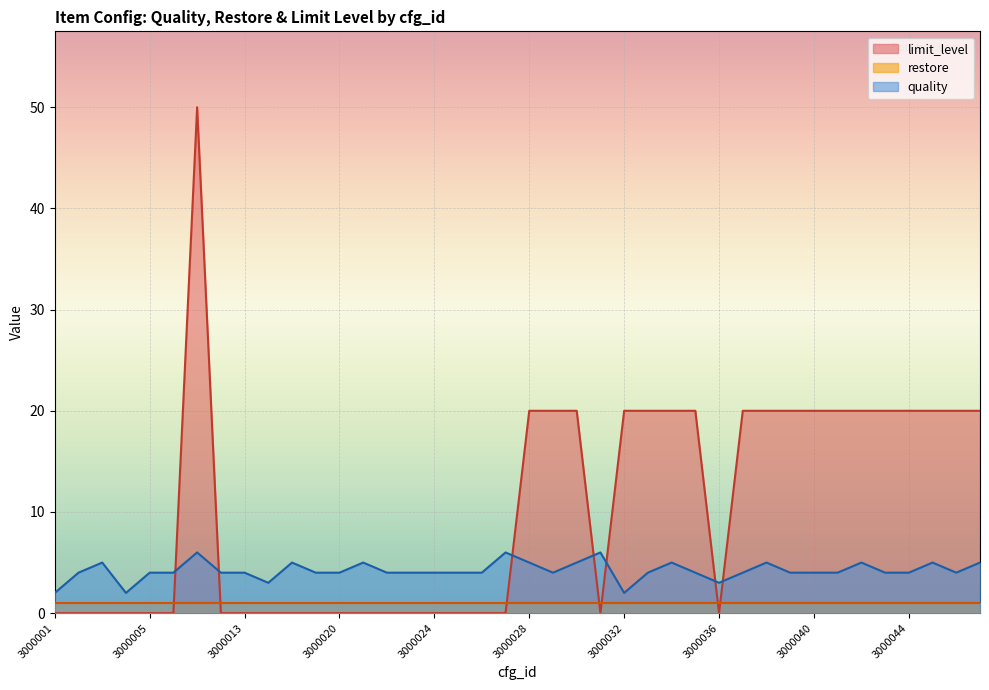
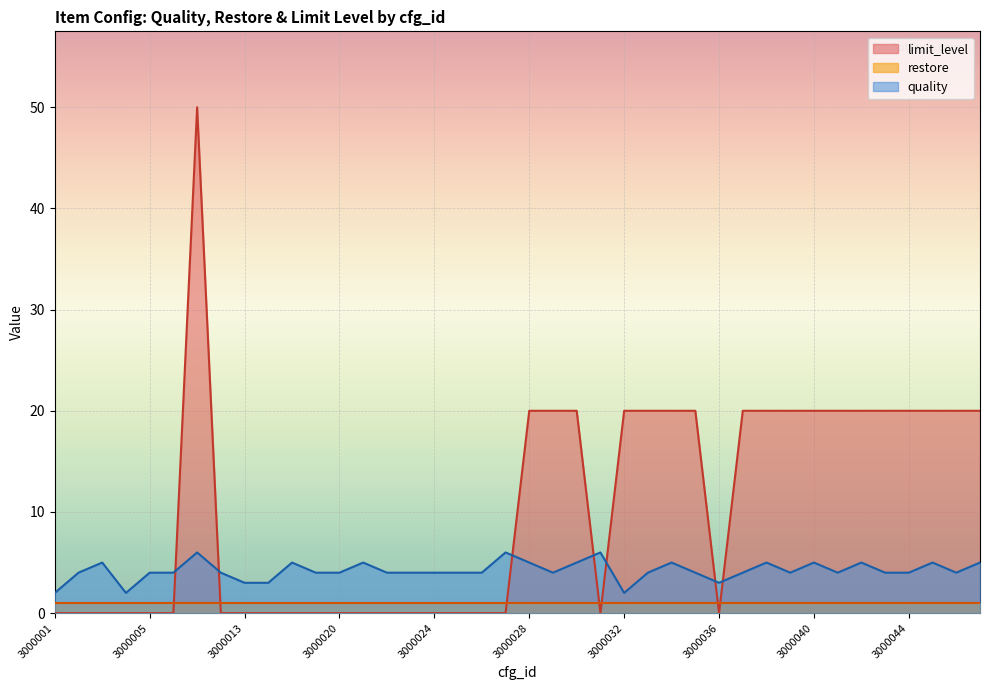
  {
    "limit_level": {
      "3000001": 0,
      "3000005": 0,
      "3000013": 0,
      "3000020": 0,
      "3000024": 0,
      "3000028": 20,
      "3000032": 20,
      "3000036": 0,
      "3000040": 20,
      "3000044": 20
    },
    "restore": {
      "3000001": 1,
      "3000005": 1,
      "3000013": 1,
      "3000020": 1,
      "3000024": 1,
      "3000028": 1,
      "3000032": 1,
      "3000036": 1,
      "3000040": 1,
      "3000044": 1
    },
    "quality": {
      "3000001": 2,
      "3000005": 4,
-     "3000013": 4,
+     "3000013": 3,
      "3000020": 4,
      "3000024": 4,
      "3000028": 5,
      "3000032": 2,
      "3000036": 3,
-     "3000040": 4,
+     "3000040": 5,
      "3000044": 4
    }
  }
